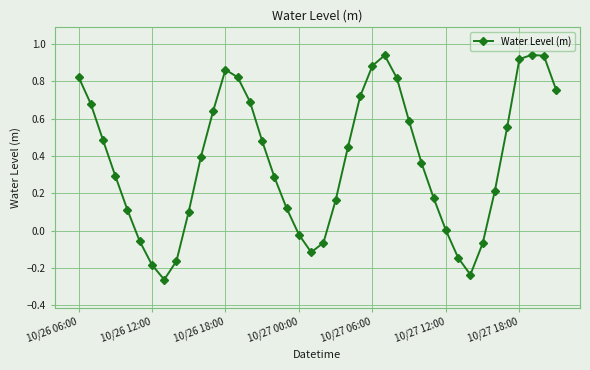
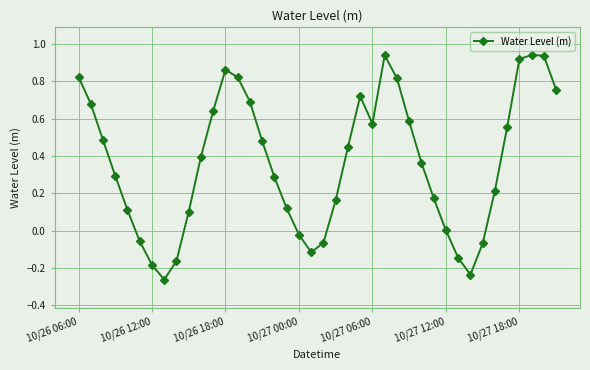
  {
    "10/26 06:00": 0.82,
    "10/26 12:00": -0.18,
    "10/26 18:00": 0.86,
    "10/27 00:00": -0.02,
-   "10/27 06:00": 0.88,
+   "10/27 06:00": 0.57,
    "10/27 12:00": 0.00,
    "10/27 18:00": 0.92
  }
